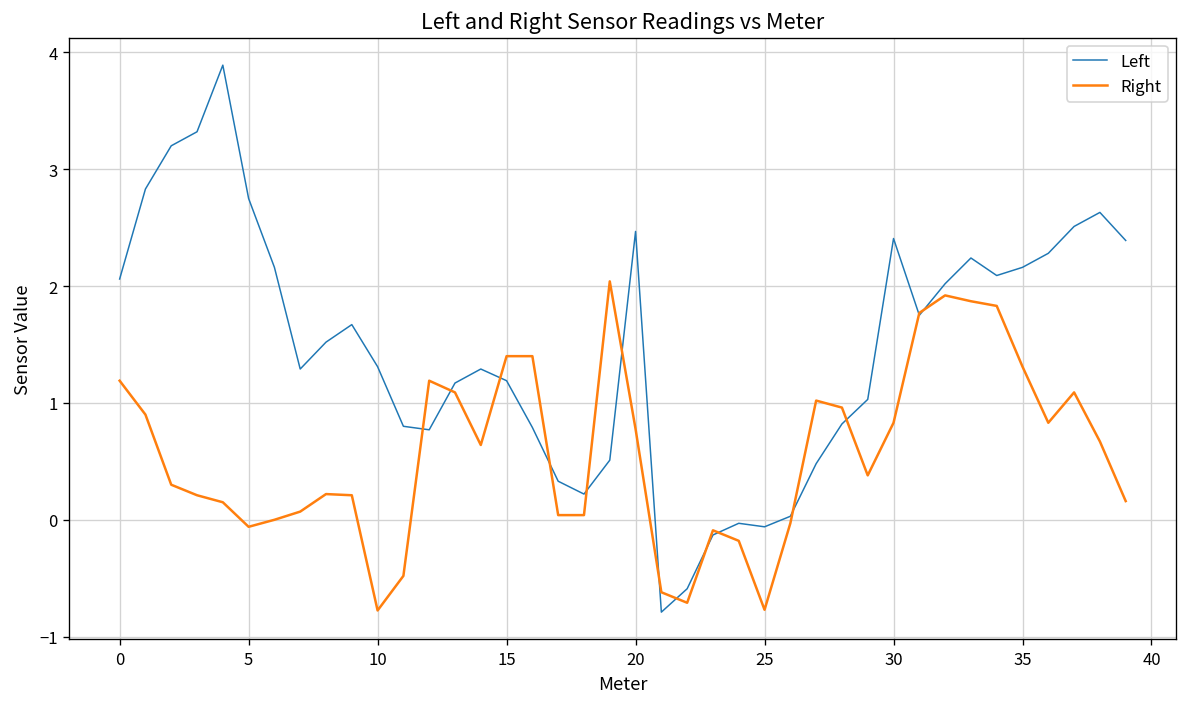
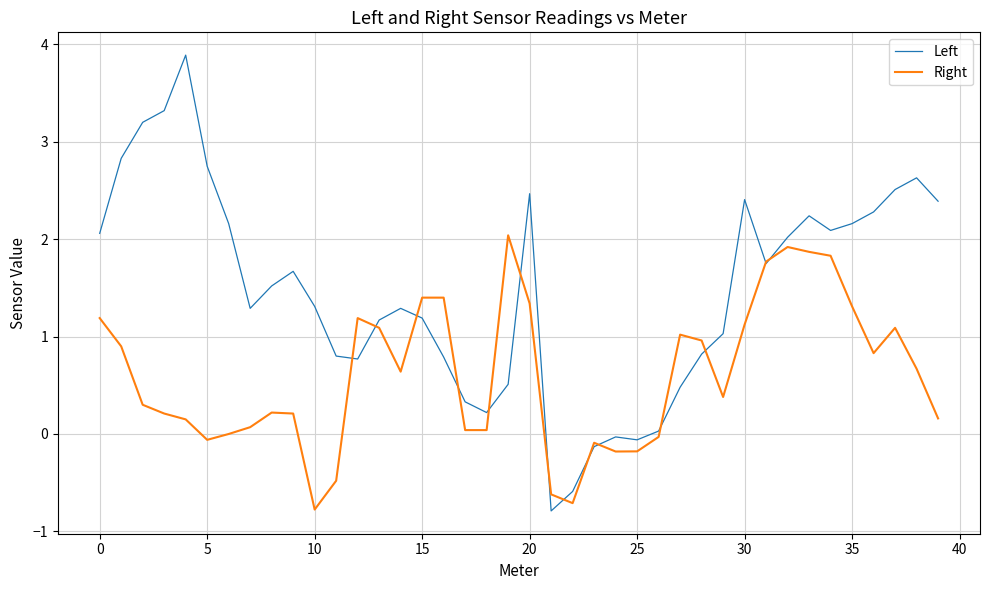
  {
    "Left": {
      "0": 2.1,
      "5": 2.7,
      "10": 1.3,
      "15": 1.2,
      "20": 2.5,
      "25": -0.1,
      "30": 2.4,
      "35": 2.2
    },
    "Right": {
      "0": 1.2,
      "5": -0.1,
      "10": -0.8,
      "15": 1.4,
-     "20": 0.8,
-     "25": -0.8,
-     "30": 0.8,
+     "20": 1.3,
+     "25": -0.2,
+     "30": 1.1,
      "35": 1.3
    }
  }
